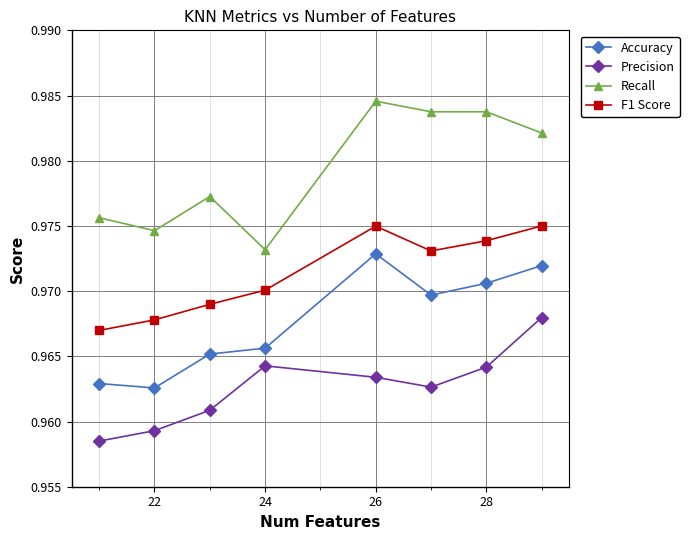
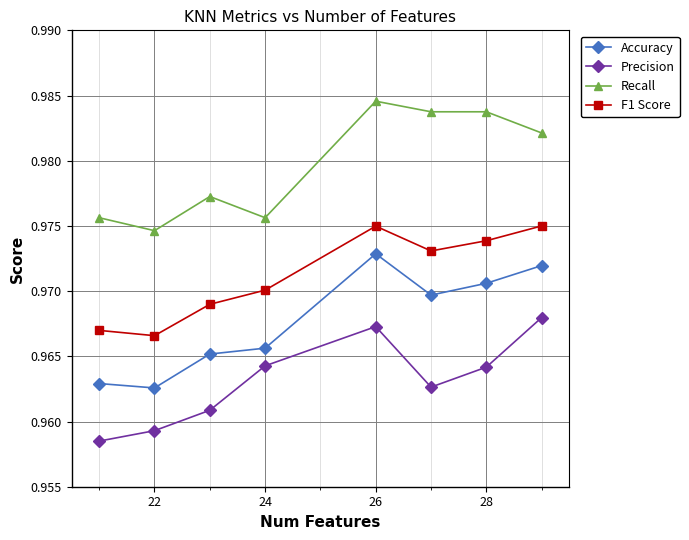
  {
    "Accuracy": {
      "22": 0.9626,
      "24": 0.9656,
      "26": 0.9729,
      "28": 0.9706
    },
    "Precision": {
      "22": 0.9593,
      "24": 0.9643,
-     "26": 0.9634,
+     "26": 0.9673,
      "28": 0.9642
    },
    "Recall": {
      "22": 0.9746,
-     "24": 0.9732,
+     "24": 0.9756,
      "26": 0.9846,
      "28": 0.9838
    },
    "F1 Score": {
-     "22": 0.9678,
+     "22": 0.9666,
      "24": 0.9701,
      "26": 0.9750,
      "28": 0.9739
    }
  }
